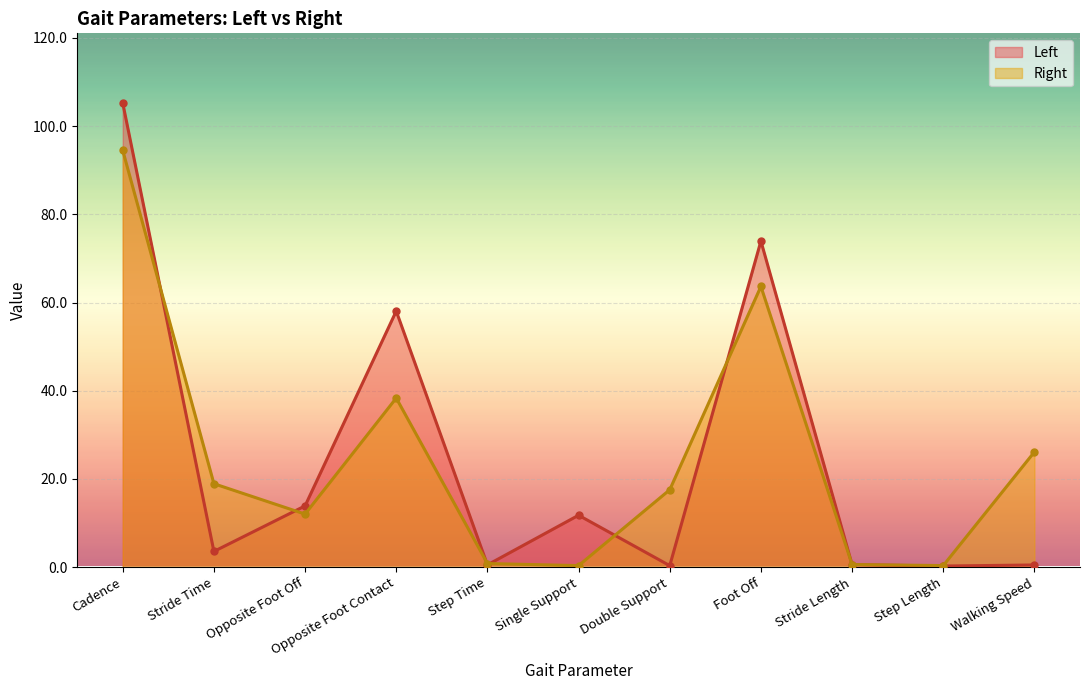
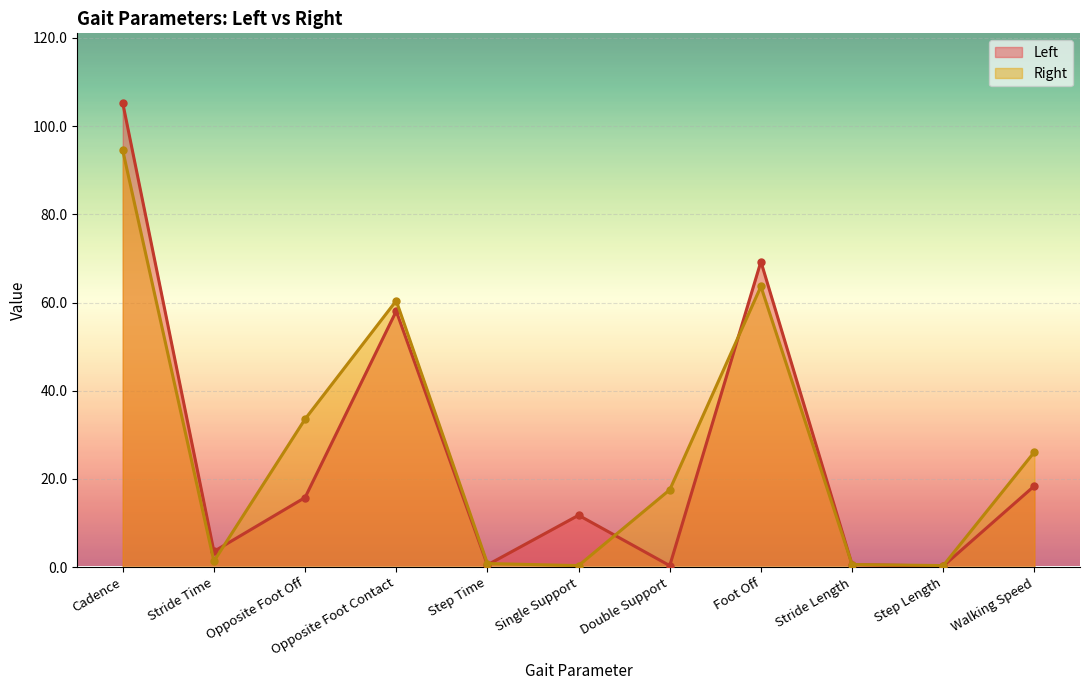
  {
    "Left": {
      "Cadence": 105,
      "Stride Time": 4,
-     "Opposite Foot Off": 14,
+     "Opposite Foot Off": 16,
      "Opposite Foot Contact": 58,
      "Single Support": 12,
      "Double Support": 0,
-     "Foot Off": 74,
-     "Walking Speed": 0
+     "Foot Off": 69,
+     "Walking Speed": 18
    },
    "Right": {
      "Cadence": 95,
-     "Stride Time": 19,
-     "Opposite Foot Off": 12,
-     "Opposite Foot Contact": 38,
+     "Stride Time": 1,
+     "Opposite Foot Off": 34,
+     "Opposite Foot Contact": 60,
      "Single Support": 0,
      "Double Support": 18,
      "Foot Off": 64,
      "Walking Speed": 26
    }
  }
